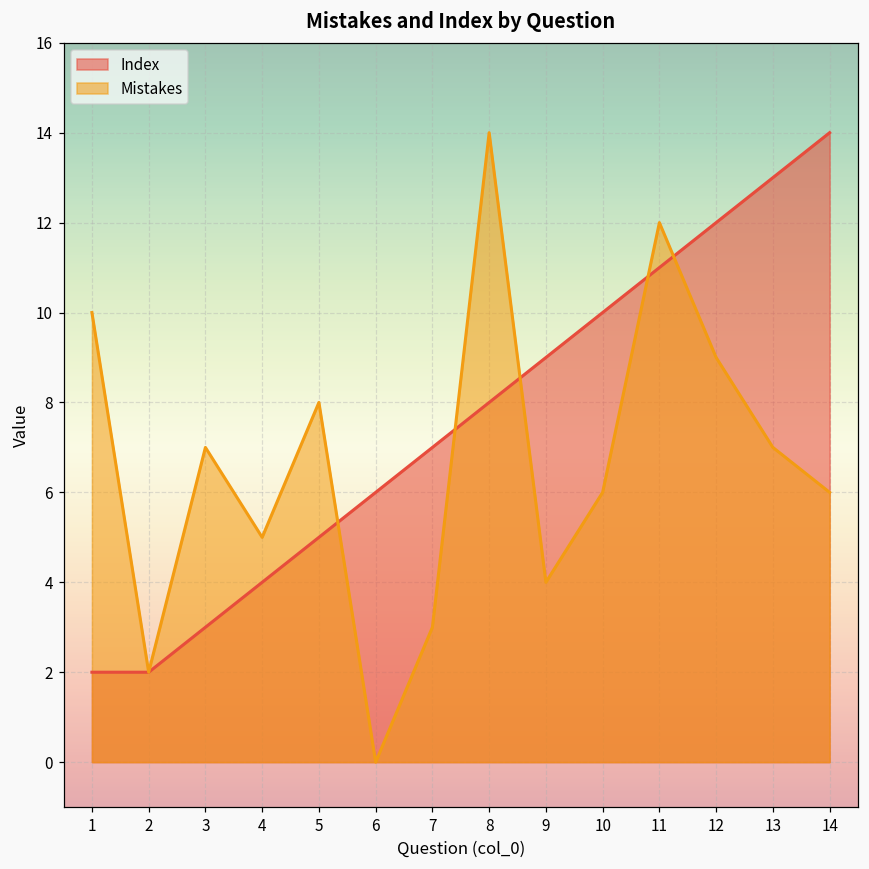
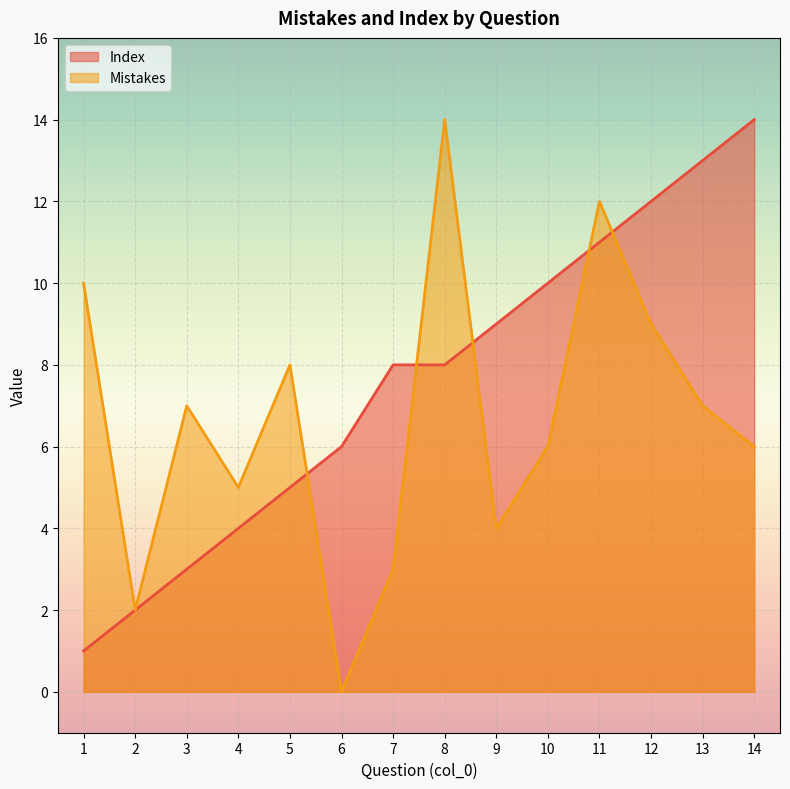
  {
    "Index": {
-     "1": 2,
+     "1": 1,
      "3": 3,
      "4": 4,
      "5": 5,
      "6": 6,
-     "7": 7,
+     "7": 8,
      "8": 8,
      "9": 9,
      "10": 10,
      "11": 11,
      "12": 12,
      "13": 13,
      "14": 14
    },
    "Mistakes": {
      "1": 10,
      "3": 7,
      "4": 5,
      "5": 8,
      "6": 0,
      "7": 3,
      "8": 14,
      "9": 4,
      "10": 6,
      "11": 12,
      "12": 9,
      "13": 7,
      "14": 6
    }
  }
